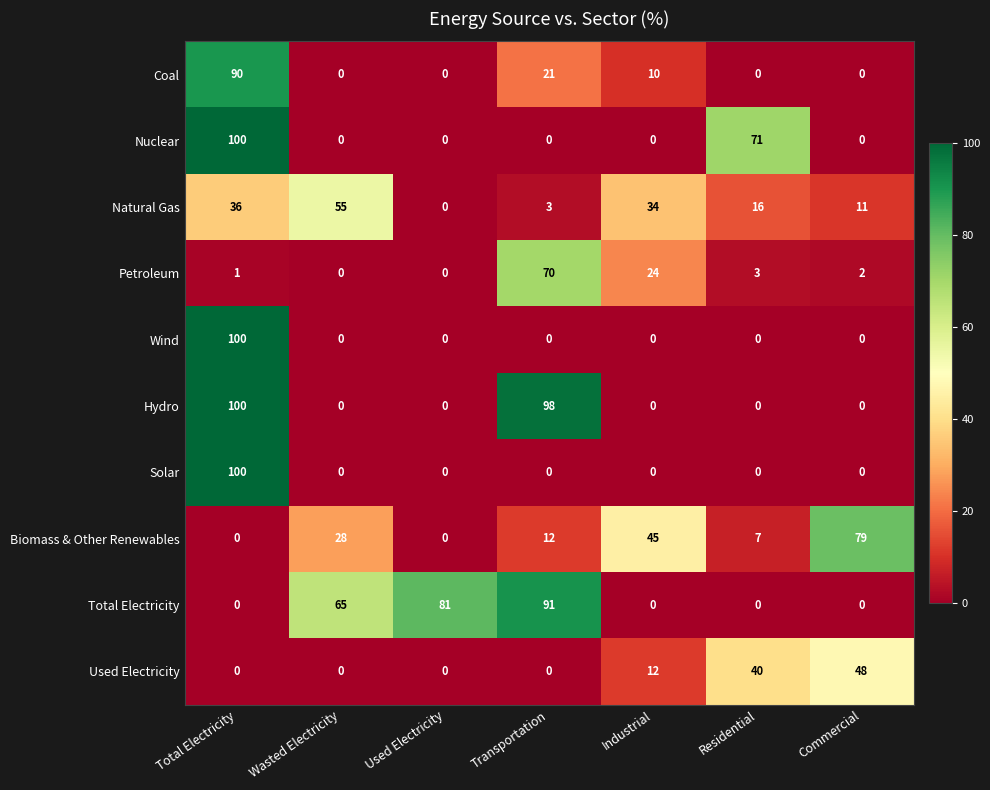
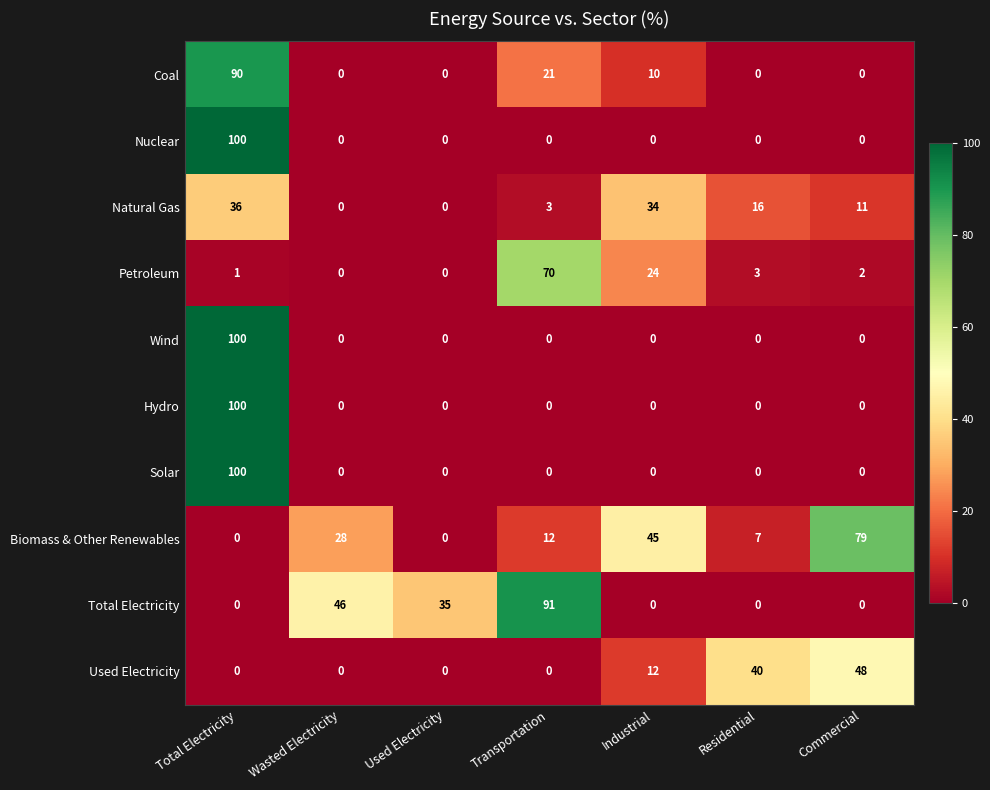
  {
    "Coal": {
      "Total Electricity": 90,
      "Wasted Electricity": 0,
      "Used Electricity": 0,
      "Transportation": 21,
      "Industrial": 10,
      "Residential": 0,
      "Commercial": 0
    },
    "Nuclear": {
      "Total Electricity": 100,
      "Wasted Electricity": 0,
      "Used Electricity": 0,
      "Transportation": 0,
      "Industrial": 0,
-     "Residential": 71,
+     "Residential": 0,
      "Commercial": 0
    },
    "Natural Gas": {
      "Total Electricity": 36,
-     "Wasted Electricity": 55,
+     "Wasted Electricity": 0,
      "Used Electricity": 0,
      "Transportation": 3,
      "Industrial": 34,
      "Residential": 16,
      "Commercial": 11
    },
    "Petroleum": {
      "Total Electricity": 1,
      "Wasted Electricity": 0,
      "Used Electricity": 0,
      "Transportation": 70,
      "Industrial": 24,
      "Residential": 3,
      "Commercial": 2
    },
    "Wind": {
      "Total Electricity": 100,
      "Wasted Electricity": 0,
      "Used Electricity": 0,
      "Transportation": 0,
      "Industrial": 0,
      "Residential": 0,
      "Commercial": 0
    },
    "Hydro": {
      "Total Electricity": 100,
      "Wasted Electricity": 0,
      "Used Electricity": 0,
-     "Transportation": 98,
+     "Transportation": 0,
      "Industrial": 0,
      "Residential": 0,
      "Commercial": 0
    },
    "Solar": {
      "Total Electricity": 100,
      "Wasted Electricity": 0,
      "Used Electricity": 0,
      "Transportation": 0,
      "Industrial": 0,
      "Residential": 0,
      "Commercial": 0
    },
    "Biomass & Other Renewables": {
      "Total Electricity": 0,
      "Wasted Electricity": 28,
      "Used Electricity": 0,
      "Transportation": 12,
      "Industrial": 45,
      "Residential": 7,
      "Commercial": 79
    },
    "Total Electricity": {
      "Total Electricity": 0,
-     "Wasted Electricity": 65,
-     "Used Electricity": 81,
+     "Wasted Electricity": 46,
+     "Used Electricity": 35,
      "Transportation": 91,
      "Industrial": 0,
      "Residential": 0,
      "Commercial": 0
    },
    "Used Electricity": {
      "Total Electricity": 0,
      "Wasted Electricity": 0,
      "Used Electricity": 0,
      "Transportation": 0,
      "Industrial": 12,
      "Residential": 40,
      "Commercial": 48
    }
  }
